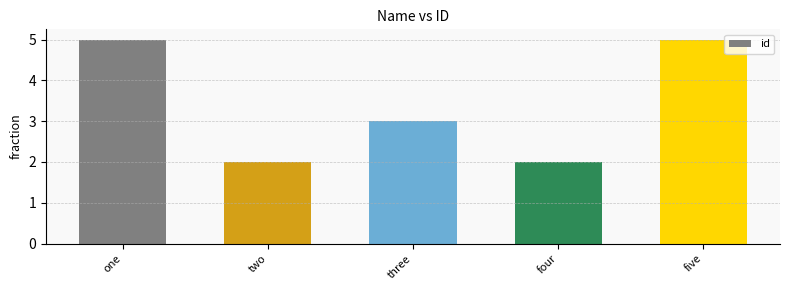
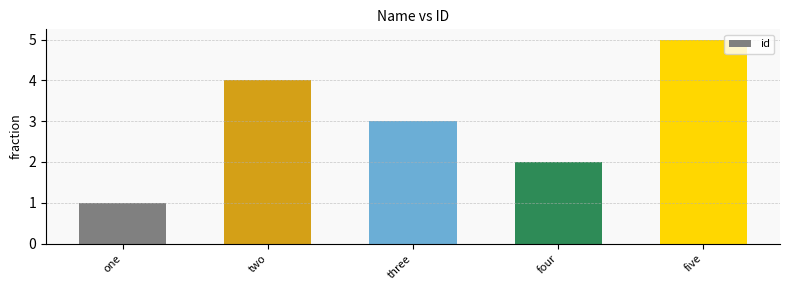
  {
-   "one": 5,
-   "two": 2,
+   "one": 1,
+   "two": 4,
    "three": 3,
    "four": 2,
    "five": 5
  }
